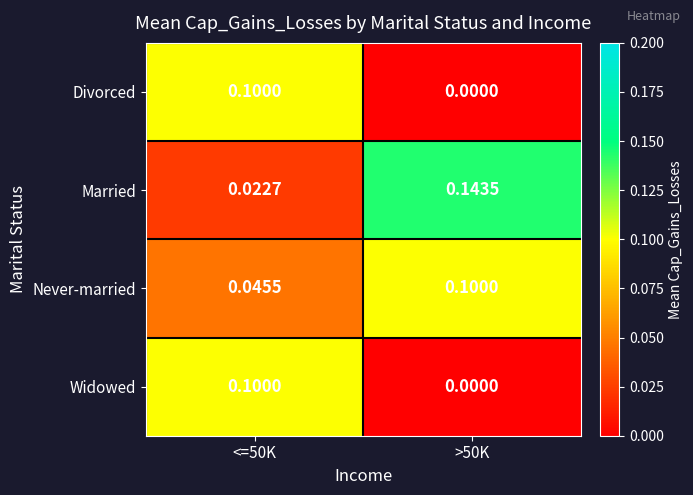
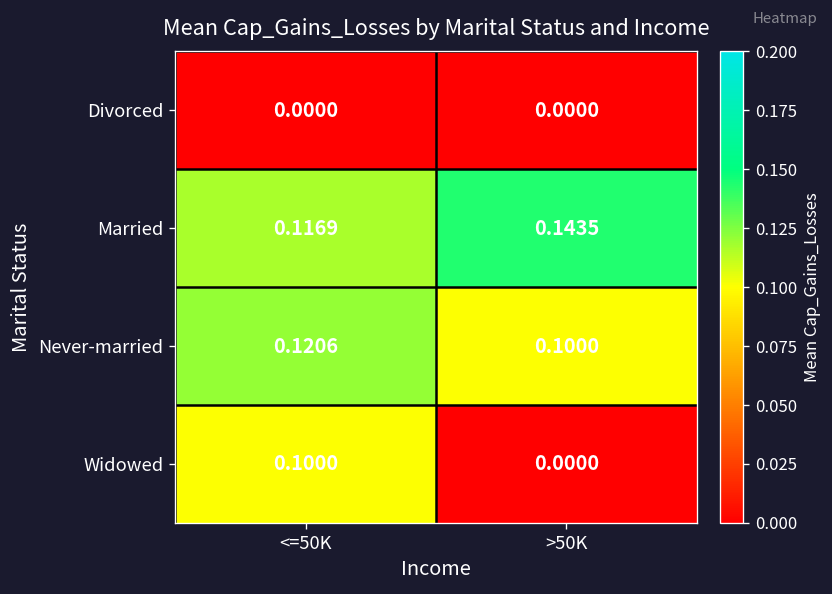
  {
    "Divorced": {
-     "<=50K": 0.1000,
+     "<=50K": 0.0000,
      ">50K": 0.0000
    },
    "Married": {
-     "<=50K": 0.0227,
+     "<=50K": 0.1169,
      ">50K": 0.1435
    },
    "Never-married": {
-     "<=50K": 0.0455,
+     "<=50K": 0.1206,
      ">50K": 0.1000
    },
    "Widowed": {
      "<=50K": 0.1000,
      ">50K": 0.0000
    }
  }
